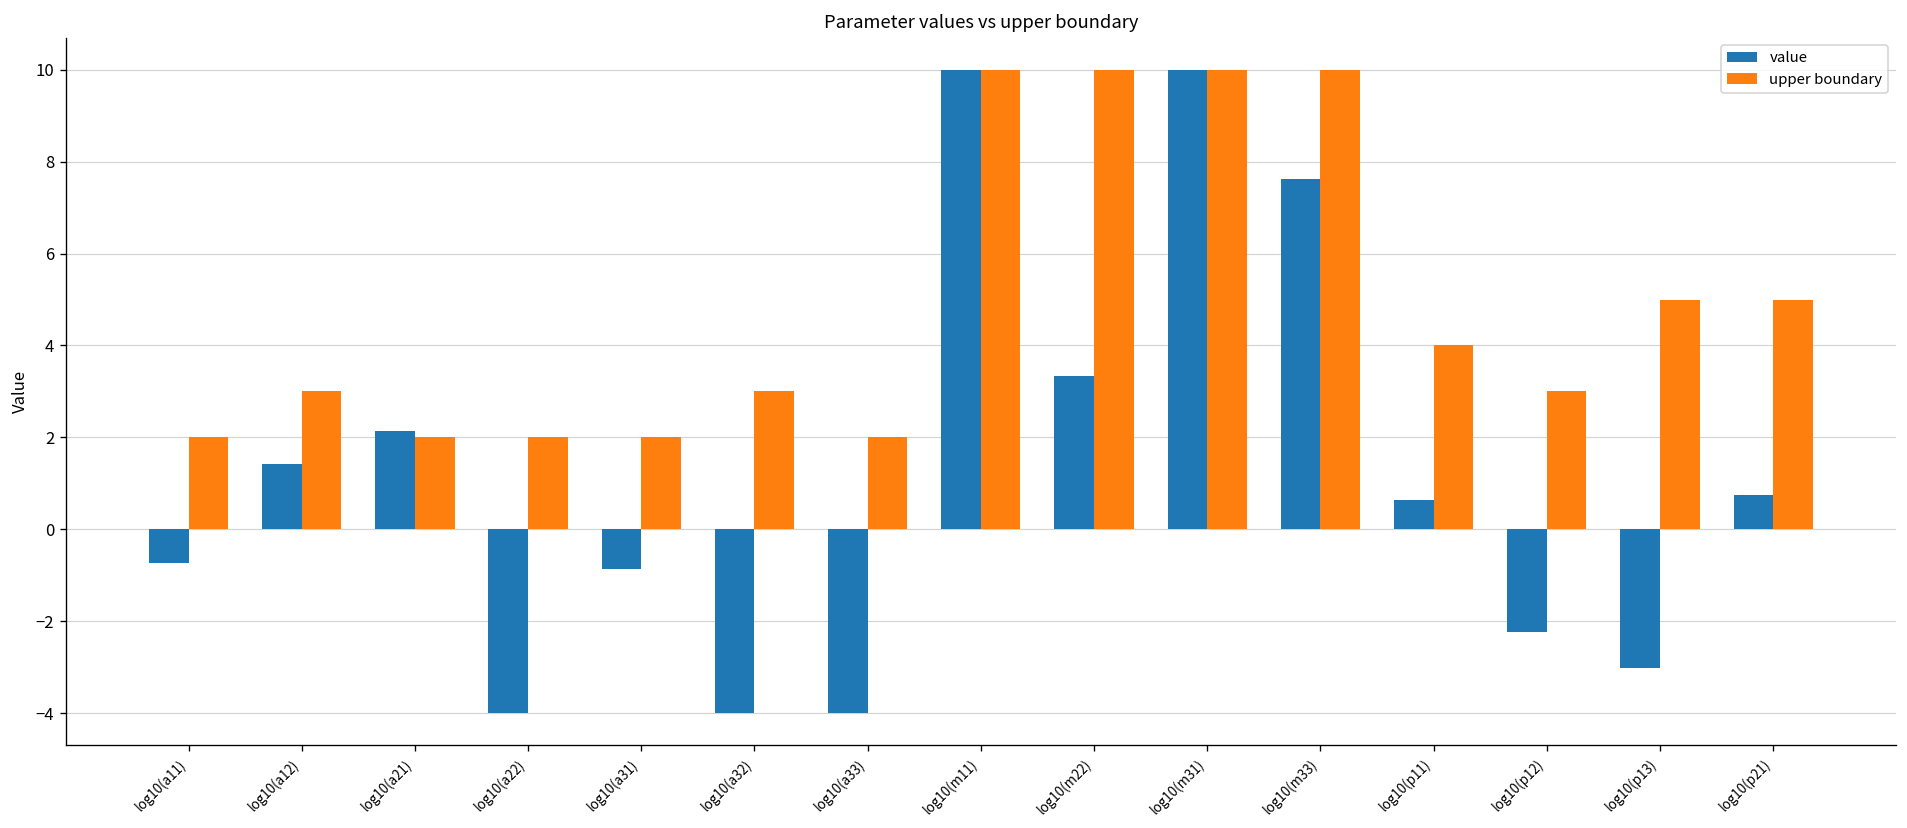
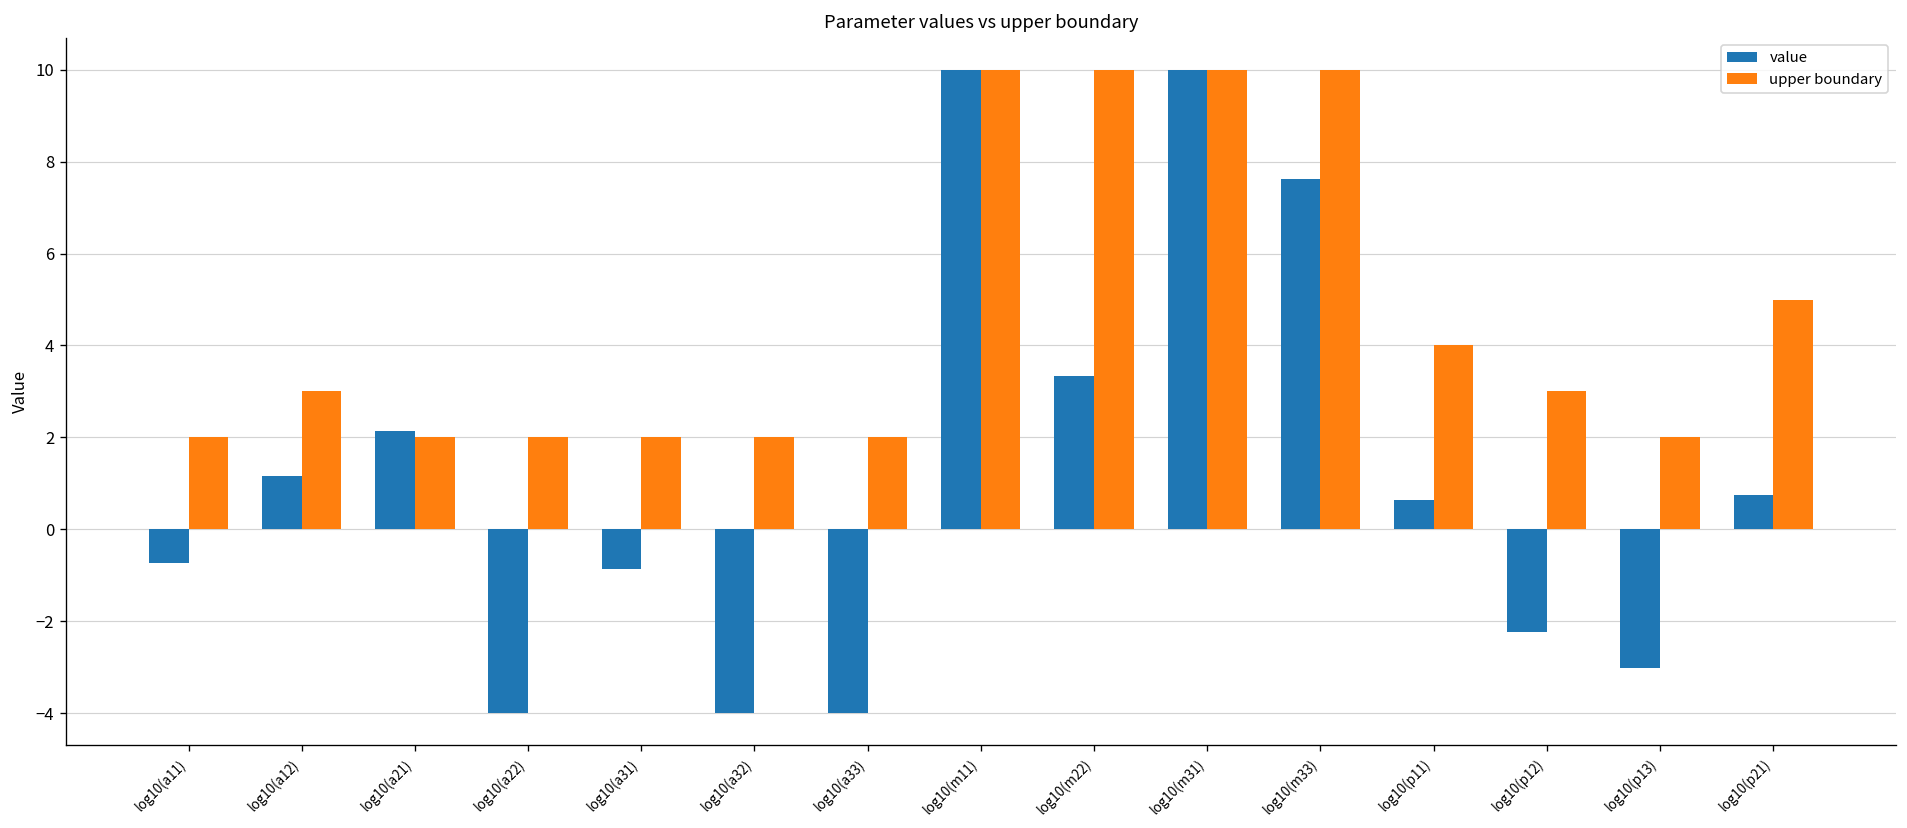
  {
    "value": {
      "log10(a11)": -0.7,
-     "log10(a12)": 1.4,
+     "log10(a12)": 1.2,
      "log10(a21)": 2.1,
      "log10(a22)": -4.0,
      "log10(a31)": -0.9,
      "log10(a32)": -4.0,
      "log10(a33)": -4.0,
      "log10(m11)": 10.0,
      "log10(m22)": 3.3,
      "log10(m31)": 10.0,
      "log10(m33)": 7.6,
      "log10(p11)": 0.6,
      "log10(p12)": -2.2,
      "log10(p13)": -3.0,
      "log10(p21)": 0.8
    },
    "upper boundary": {
      "log10(a11)": 2,
      "log10(a12)": 3,
      "log10(a21)": 2,
      "log10(a22)": 2,
      "log10(a31)": 2,
-     "log10(a32)": 3,
+     "log10(a32)": 2,
      "log10(a33)": 2,
      "log10(m11)": 10,
      "log10(m22)": 10,
      "log10(m31)": 10,
      "log10(m33)": 10,
      "log10(p11)": 4,
      "log10(p12)": 3,
-     "log10(p13)": 5,
+     "log10(p13)": 2,
      "log10(p21)": 5
    }
  }
